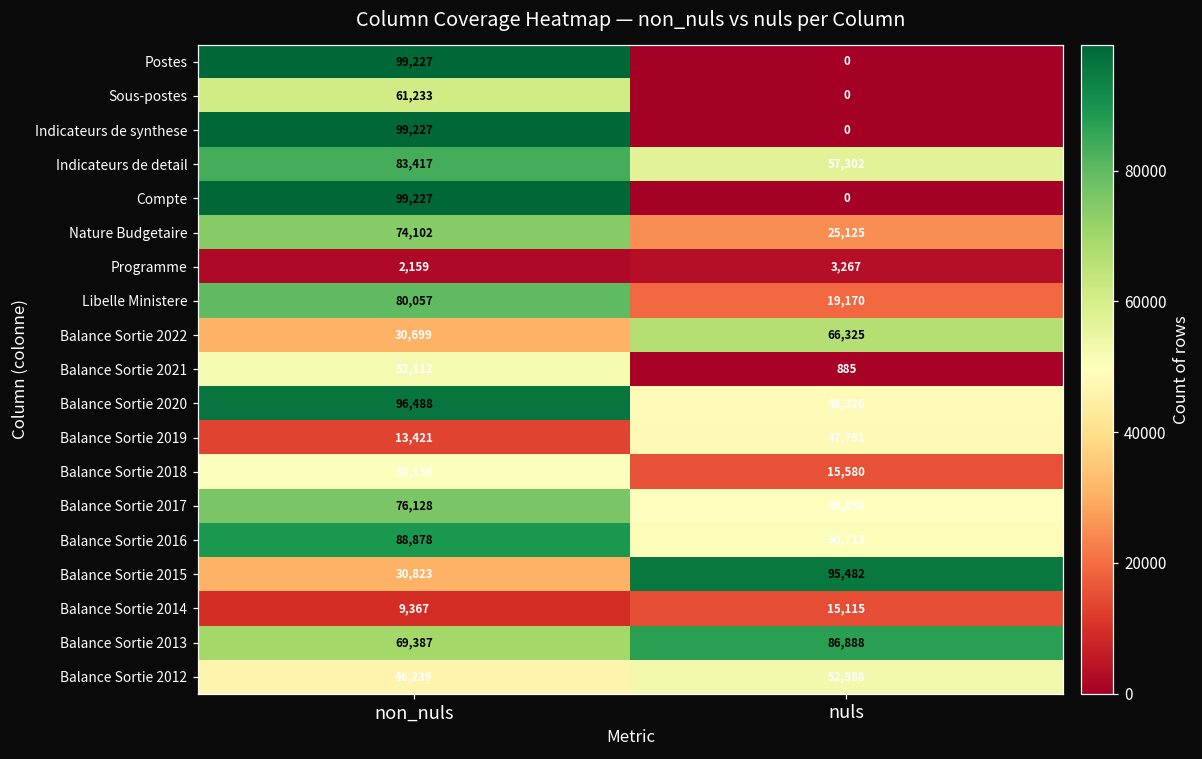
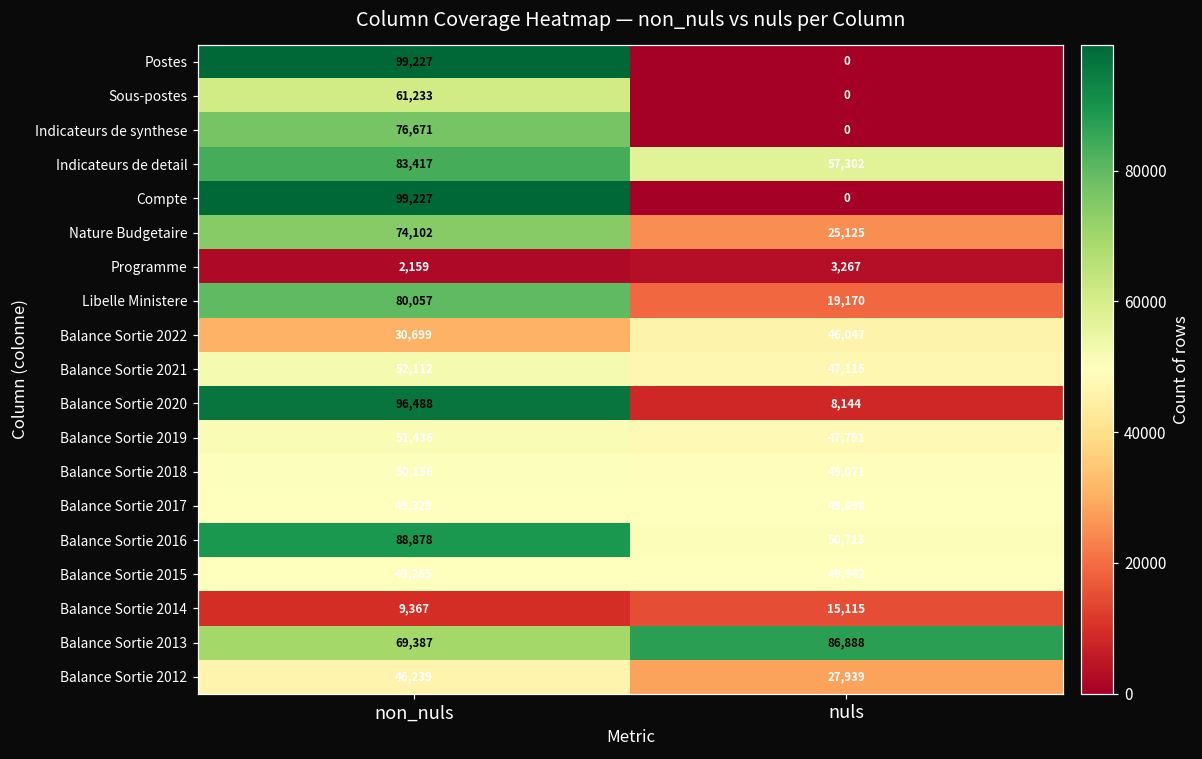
  {
    "Postes": {
      "non_nuls": "99,227",
      "nuls": "0"
    },
    "Sous-postes": {
      "non_nuls": "61,233",
      "nuls": "0"
    },
    "Indicateurs de synthese": {
-     "non_nuls": "99,227",
+     "non_nuls": "76,671",
      "nuls": "0"
    },
    "Indicateurs de detail": {
      "non_nuls": "83,417",
      "nuls": "57,302"
    },
    "Compte": {
      "non_nuls": "99,227",
      "nuls": "0"
    },
    "Nature Budgetaire": {
      "non_nuls": "74,102",
      "nuls": "25,125"
    },
    "Programme": {
      "non_nuls": "2,159",
      "nuls": "3,267"
    },
    "Libelle Ministere": {
      "non_nuls": "80,057",
      "nuls": "19,170"
    },
    "Balance Sortie 2022": {
      "non_nuls": "30,699",
-     "nuls": "66,325"
+     "nuls": "46,047"
    },
    "Balance Sortie 2021": {
      "non_nuls": "52,112",
-     "nuls": "885"
+     "nuls": "47,115"
    },
    "Balance Sortie 2020": {
      "non_nuls": "96,488",
-     "nuls": "48,326"
+     "nuls": "8,144"
    },
    "Balance Sortie 2019": {
-     "non_nuls": "13,421",
+     "non_nuls": "51,436",
      "nuls": "47,791"
    },
    "Balance Sortie 2018": {
      "non_nuls": "50,156",
-     "nuls": "15,580"
+     "nuls": "49,071"
    },
    "Balance Sortie 2017": {
-     "non_nuls": "76,128",
+     "non_nuls": "49,329",
      "nuls": "49,898"
    },
    "Balance Sortie 2016": {
      "non_nuls": "88,878",
      "nuls": "50,713"
    },
    "Balance Sortie 2015": {
-     "non_nuls": "30,823",
-     "nuls": "95,482"
+     "non_nuls": "49,285",
+     "nuls": "49,942"
    },
    "Balance Sortie 2014": {
      "non_nuls": "9,367",
      "nuls": "15,115"
    },
    "Balance Sortie 2013": {
      "non_nuls": "69,387",
      "nuls": "86,888"
    },
    "Balance Sortie 2012": {
      "non_nuls": "46,239",
-     "nuls": "52,988"
+     "nuls": "27,939"
    }
  }
